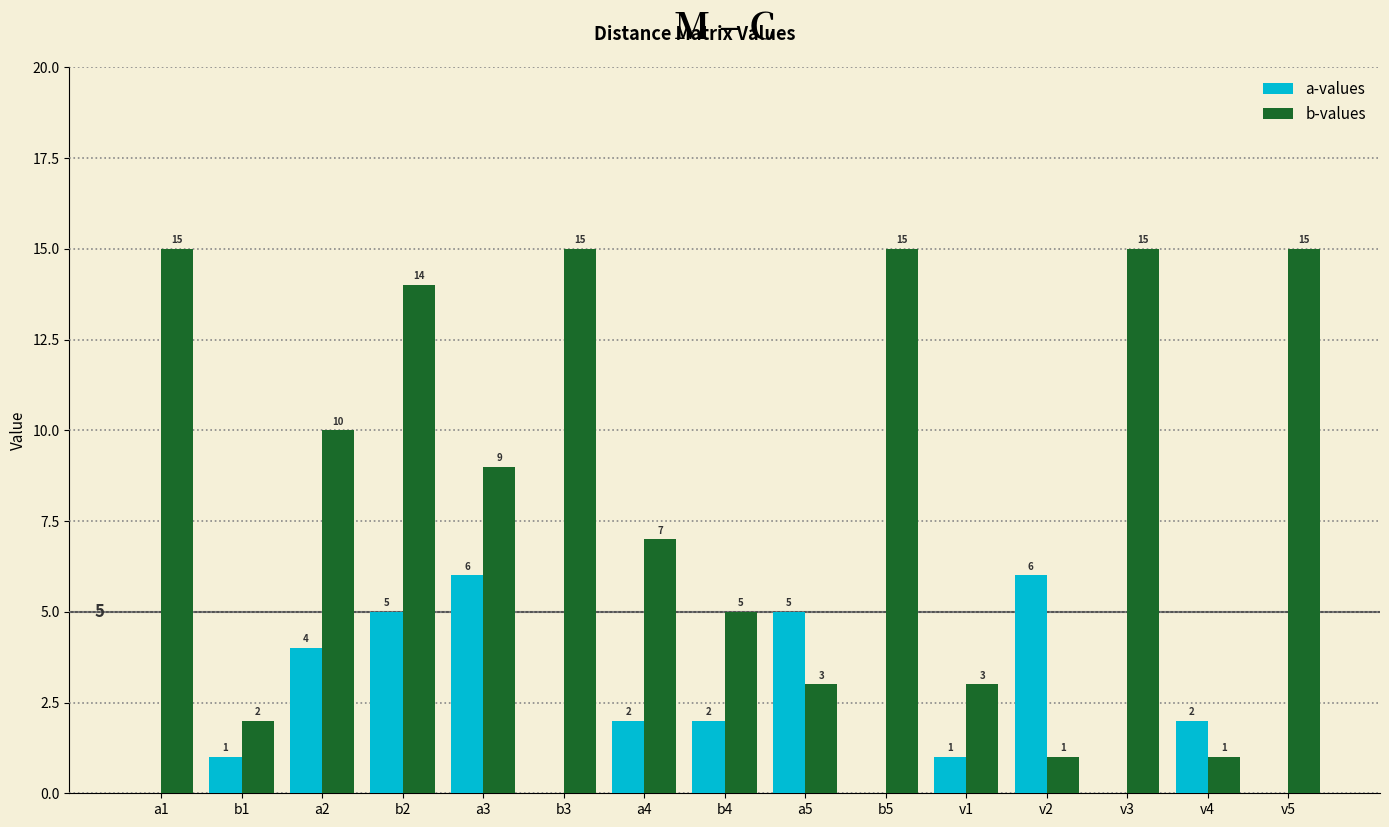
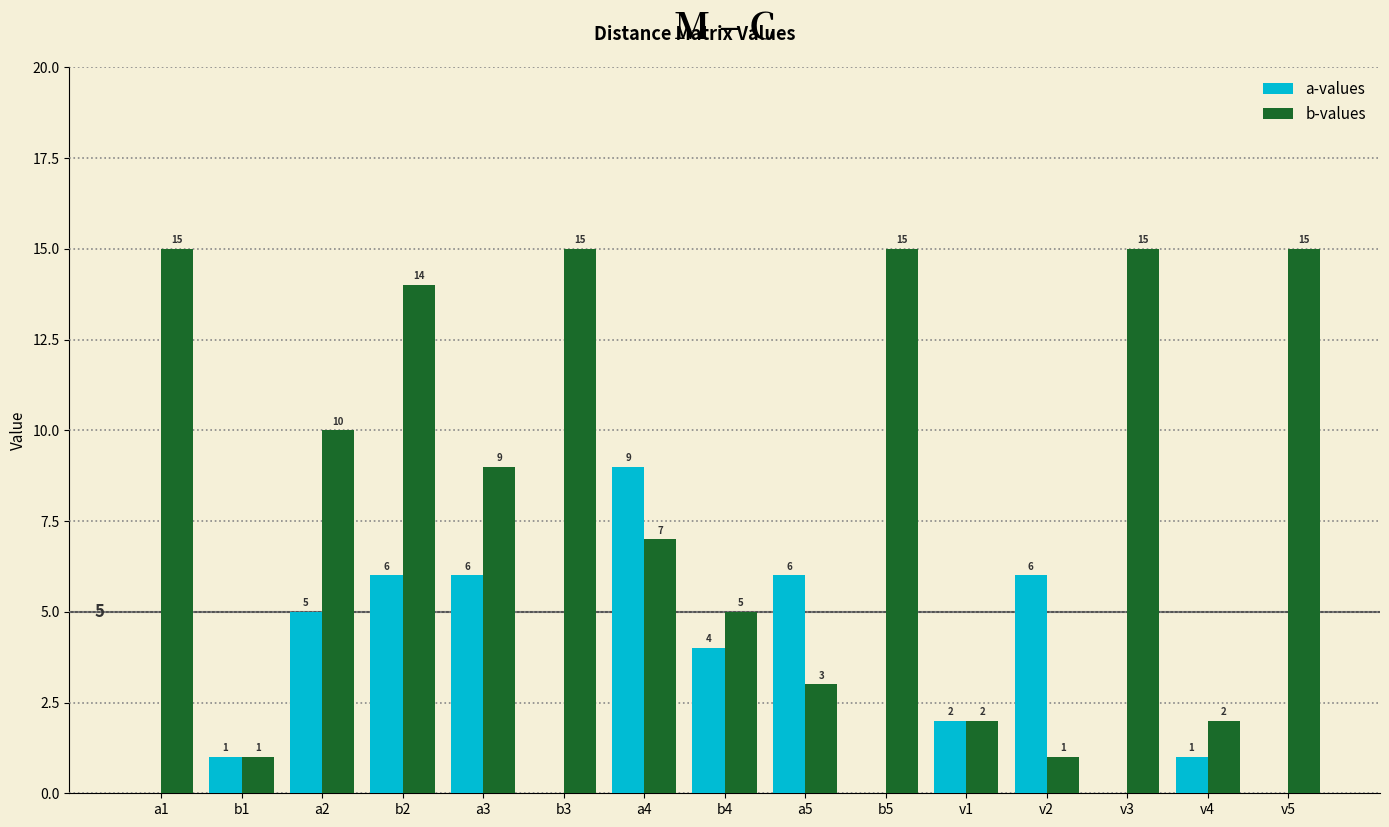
  {
    "a-values": {
      "b1": 1,
-     "a2": 4,
-     "b2": 5,
+     "a2": 5,
+     "b2": 6,
      "a3": 6,
-     "a4": 2,
-     "b4": 2,
-     "a5": 5,
-     "v1": 1,
+     "a4": 9,
+     "b4": 4,
+     "a5": 6,
+     "v1": 2,
      "v2": 6,
-     "v4": 2
+     "v4": 1
    },
    "b-values": {
      "a1": 15,
-     "b1": 2,
+     "b1": 1,
      "a2": 10,
      "b2": 14,
      "a3": 9,
      "b3": 15,
      "a4": 7,
      "b4": 5,
      "a5": 3,
      "b5": 15,
-     "v1": 3,
+     "v1": 2,
      "v2": 1,
      "v3": 15,
-     "v4": 1,
+     "v4": 2,
      "v5": 15
    }
  }
